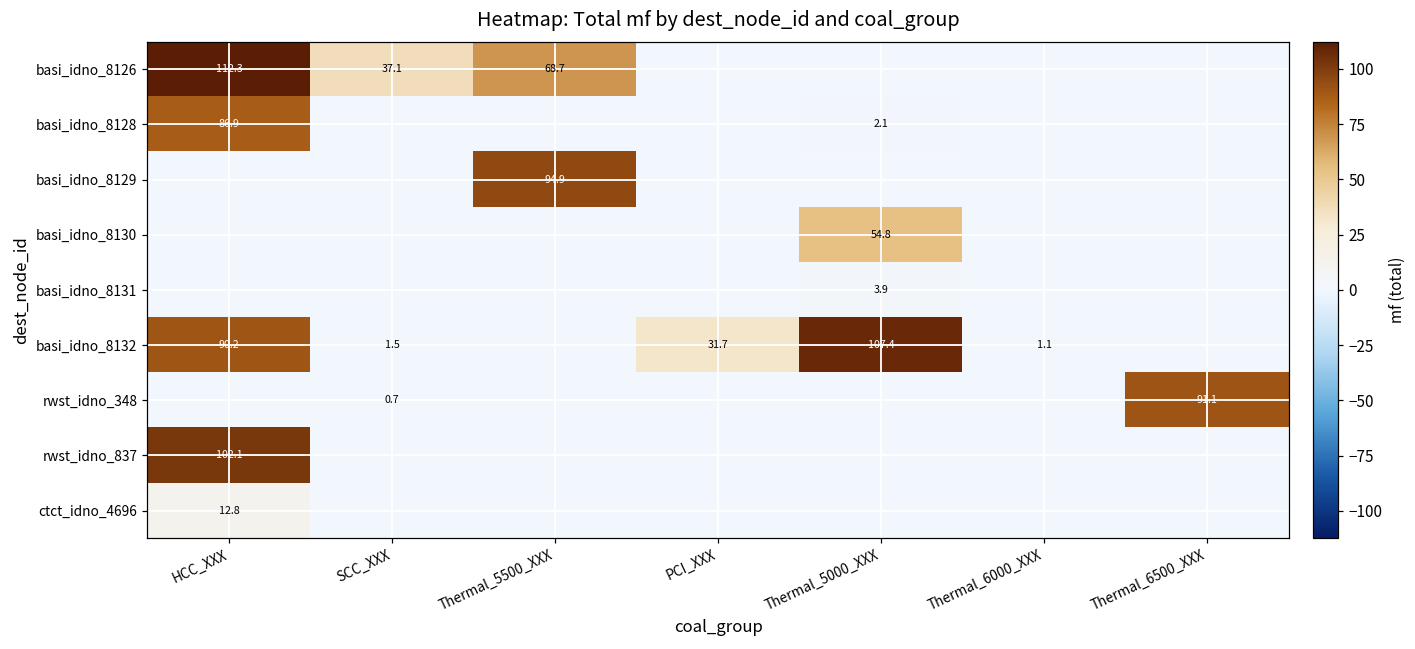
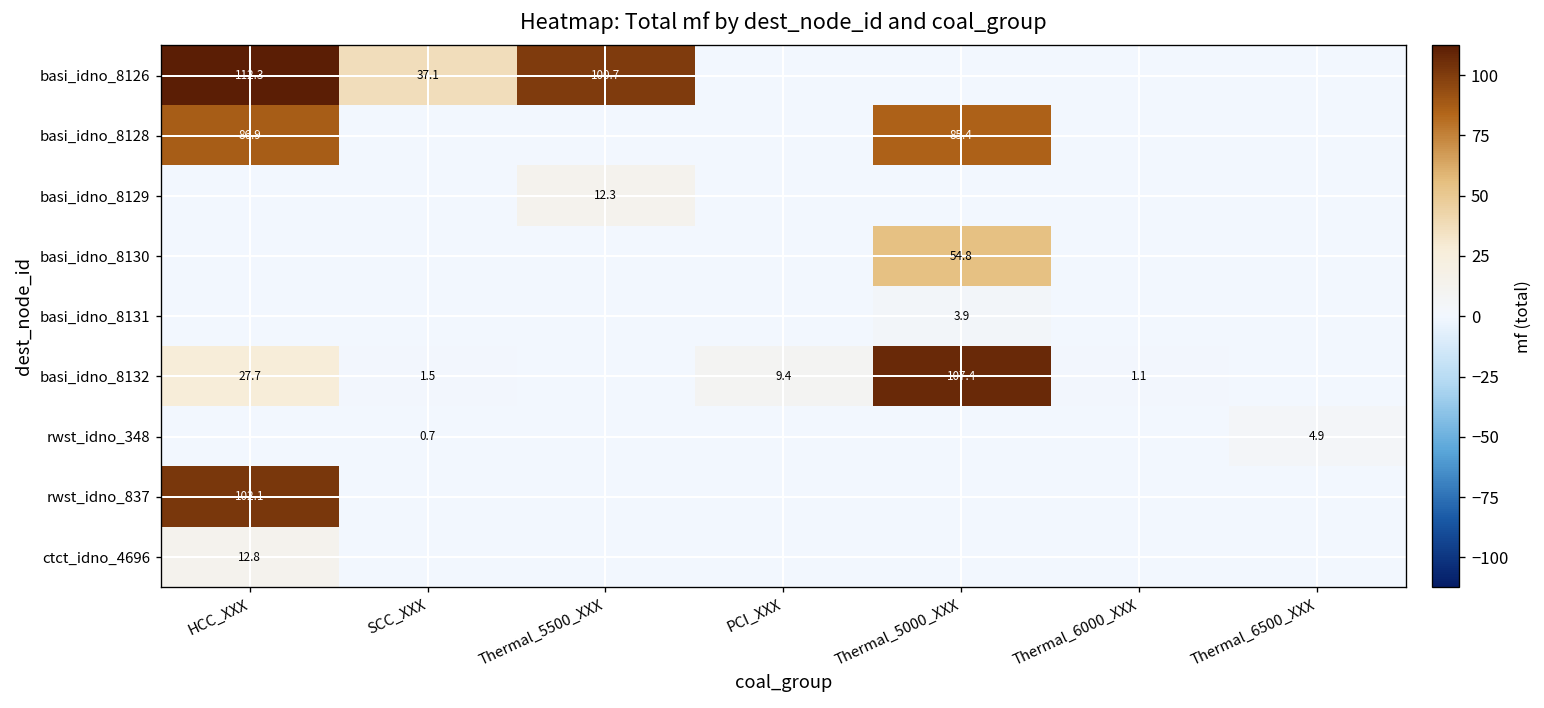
  {
    "basi_idno_8126": {
      "HCC_XXX": 112.3,
      "SCC_XXX": 37.1,
-     "Thermal_5500_XXX": 68.7
+     "Thermal_5500_XXX": 100.7
    },
    "basi_idno_8128": {
      "HCC_XXX": 86.9,
-     "Thermal_5000_XXX": 2.1
+     "Thermal_5000_XXX": 85.4
    },
    "basi_idno_8129": {
-     "Thermal_5500_XXX": 94.9
+     "Thermal_5500_XXX": 12.3
    },
    "basi_idno_8130": {
      "Thermal_5000_XXX": 54.8
    },
    "basi_idno_8131": {
      "Thermal_5000_XXX": 3.9
    },
    "basi_idno_8132": {
-     "HCC_XXX": 90.2,
+     "HCC_XXX": 27.7,
      "SCC_XXX": 1.5,
-     "PCI_XXX": 31.7,
+     "PCI_XXX": 9.4,
      "Thermal_5000_XXX": 107.4,
      "Thermal_6000_XXX": 1.1
    },
    "rwst_idno_348": {
      "SCC_XXX": 0.7,
-     "Thermal_6500_XXX": 91.1
+     "Thermal_6500_XXX": 4.9
    },
    "rwst_idno_837": {
      "HCC_XXX": 102.1
    },
    "ctct_idno_4696": {
      "HCC_XXX": 12.8
    }
  }
